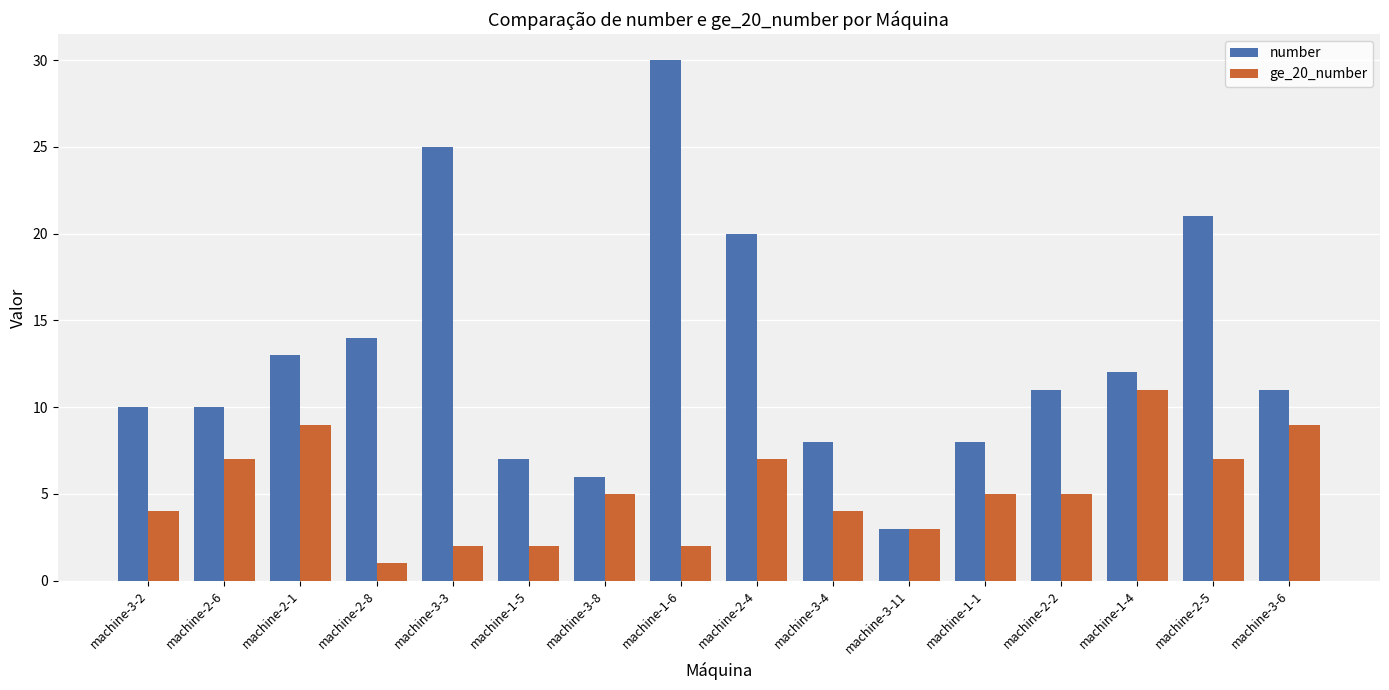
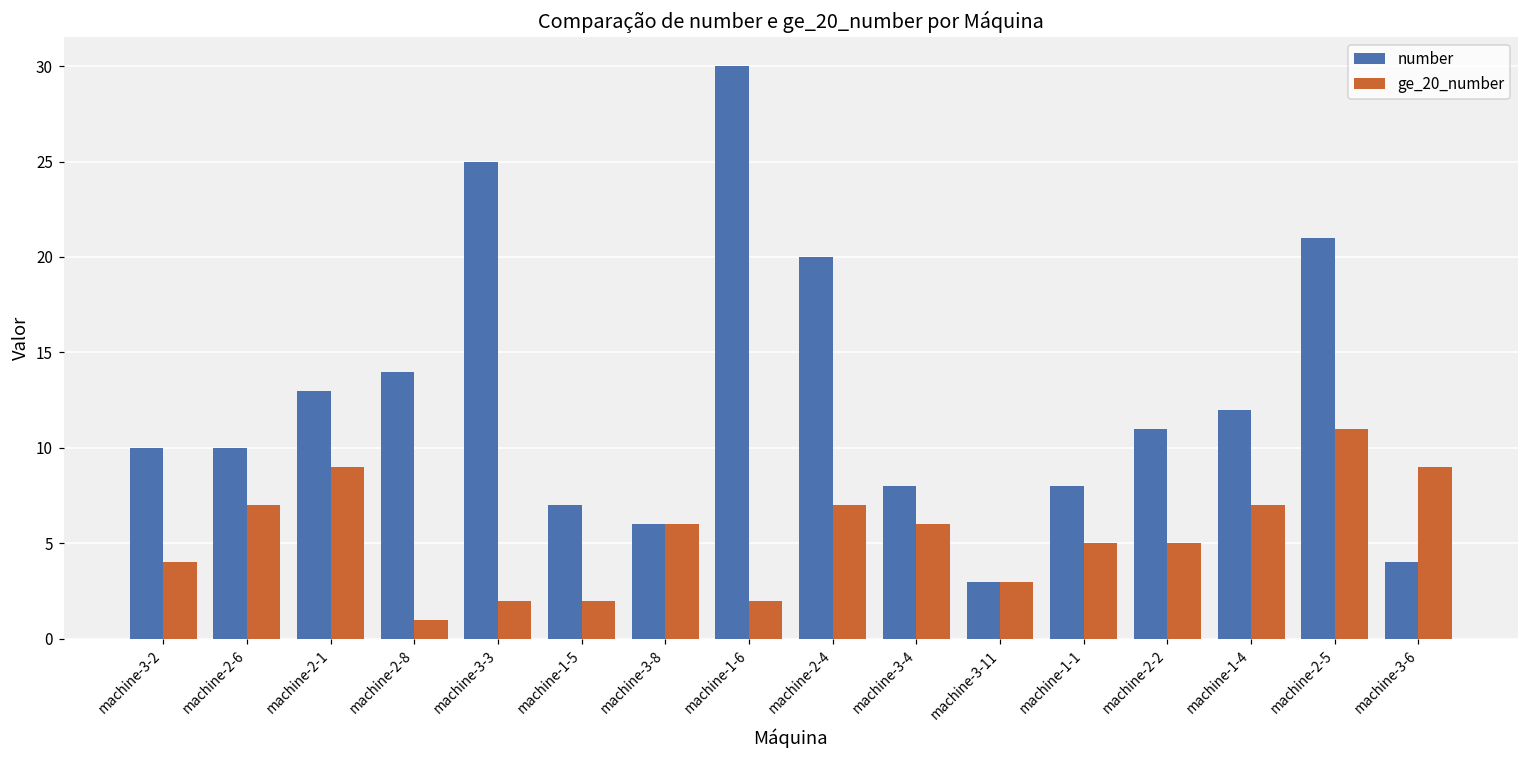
  {
    "number": {
      "machine-3-2": 10,
      "machine-2-6": 10,
      "machine-2-1": 13,
      "machine-2-8": 14,
      "machine-3-3": 25,
      "machine-1-5": 7,
      "machine-3-8": 6,
      "machine-1-6": 30,
      "machine-2-4": 20,
      "machine-3-4": 8,
      "machine-3-11": 3,
      "machine-1-1": 8,
      "machine-2-2": 11,
      "machine-1-4": 12,
      "machine-2-5": 21,
-     "machine-3-6": 11
+     "machine-3-6": 4
    },
    "ge_20_number": {
      "machine-3-2": 4,
      "machine-2-6": 7,
      "machine-2-1": 9,
      "machine-2-8": 1,
      "machine-3-3": 2,
      "machine-1-5": 2,
-     "machine-3-8": 5,
+     "machine-3-8": 6,
      "machine-1-6": 2,
      "machine-2-4": 7,
-     "machine-3-4": 4,
+     "machine-3-4": 6,
      "machine-3-11": 3,
      "machine-1-1": 5,
      "machine-2-2": 5,
-     "machine-1-4": 11,
-     "machine-2-5": 7,
+     "machine-1-4": 7,
+     "machine-2-5": 11,
      "machine-3-6": 9
    }
  }
